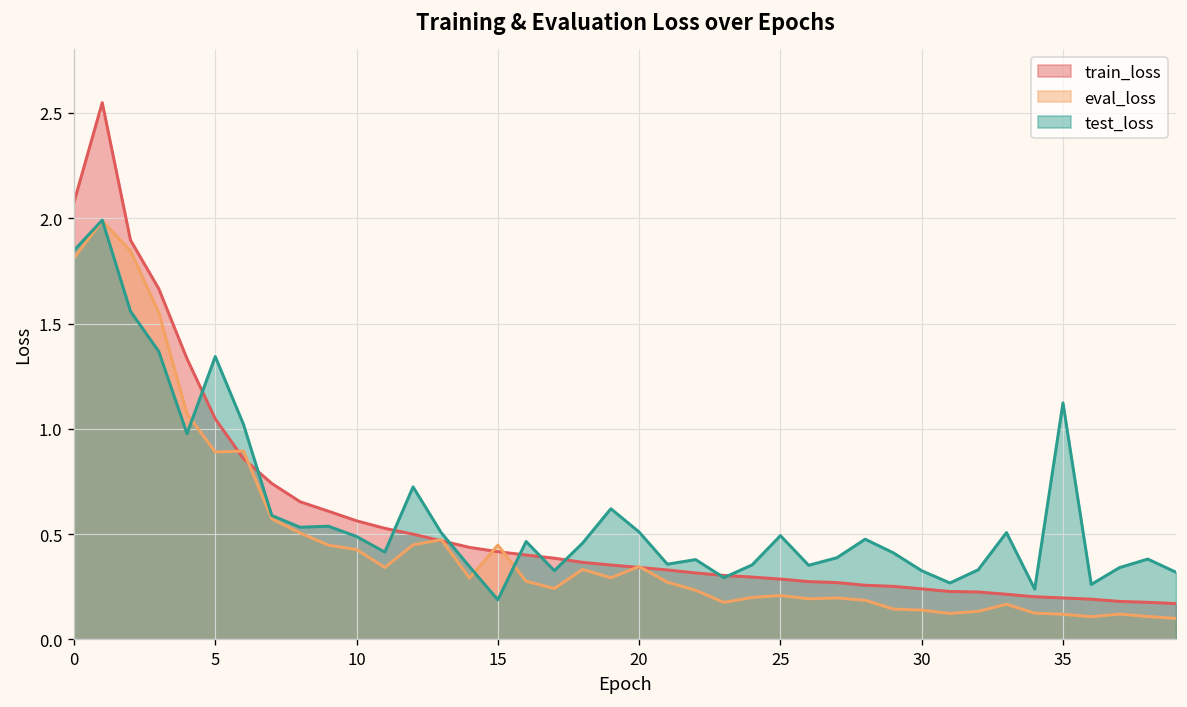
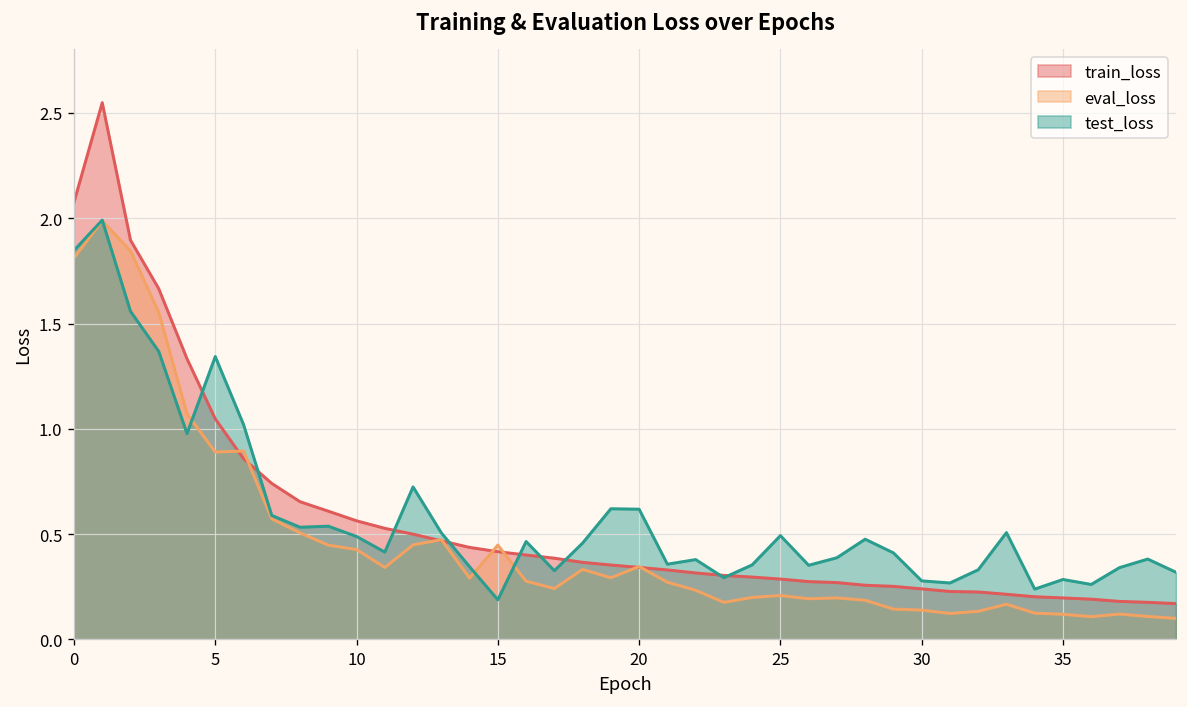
  {
    "test_loss": {
      "0": 1.85,
      "5": 1.34,
      "10": 0.49,
      "15": 0.19,
-     "20": 0.51,
+     "20": 0.62,
      "25": 0.49,
-     "30": 0.33,
-     "35": 1.12
+     "30": 0.28,
+     "35": 0.28
    }
  }
